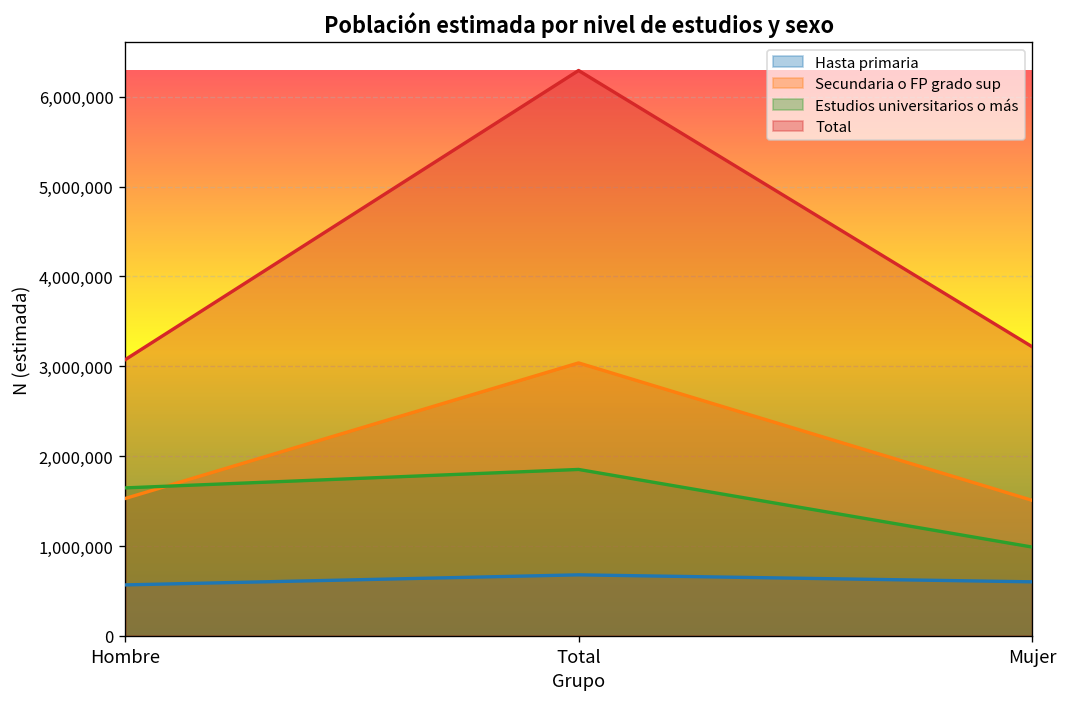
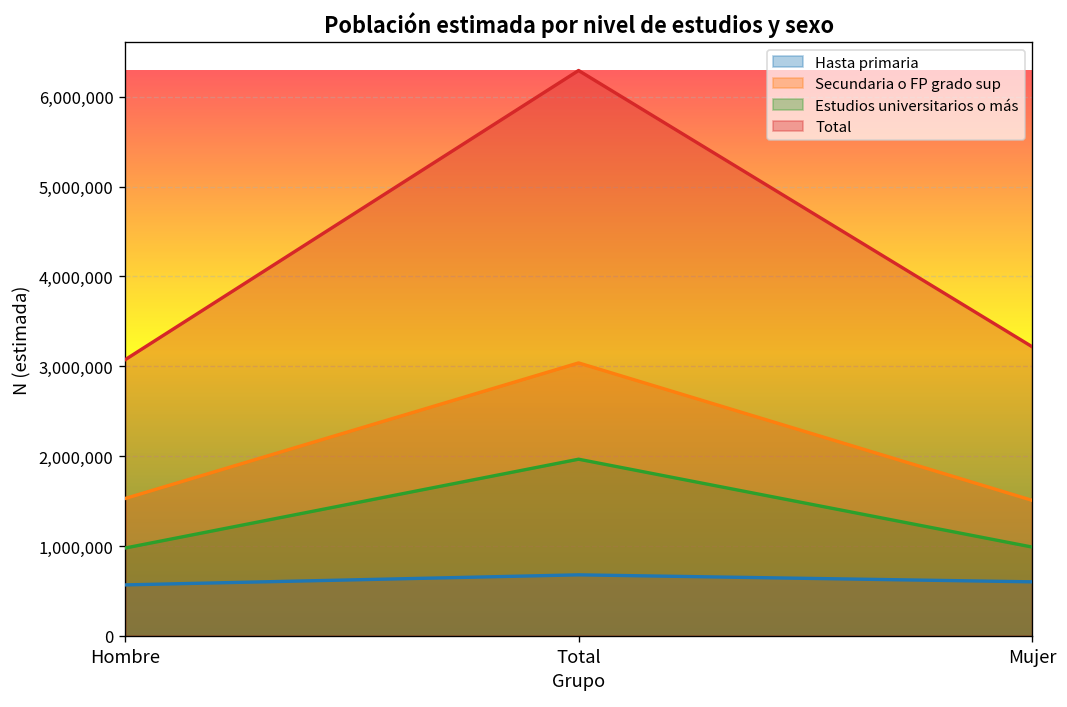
  {
    "Hasta primaria": {
      "Hombre": "600,000",
      "Total": "700,000",
      "Mujer": "600,000"
    },
    "Estudios universitarios o más": {
-     "Hombre": "1,600,000",
-     "Total": "1,900,000",
+     "Hombre": "1,000,000",
+     "Total": "2,000,000",
      "Mujer": "1,000,000"
    }
  }
